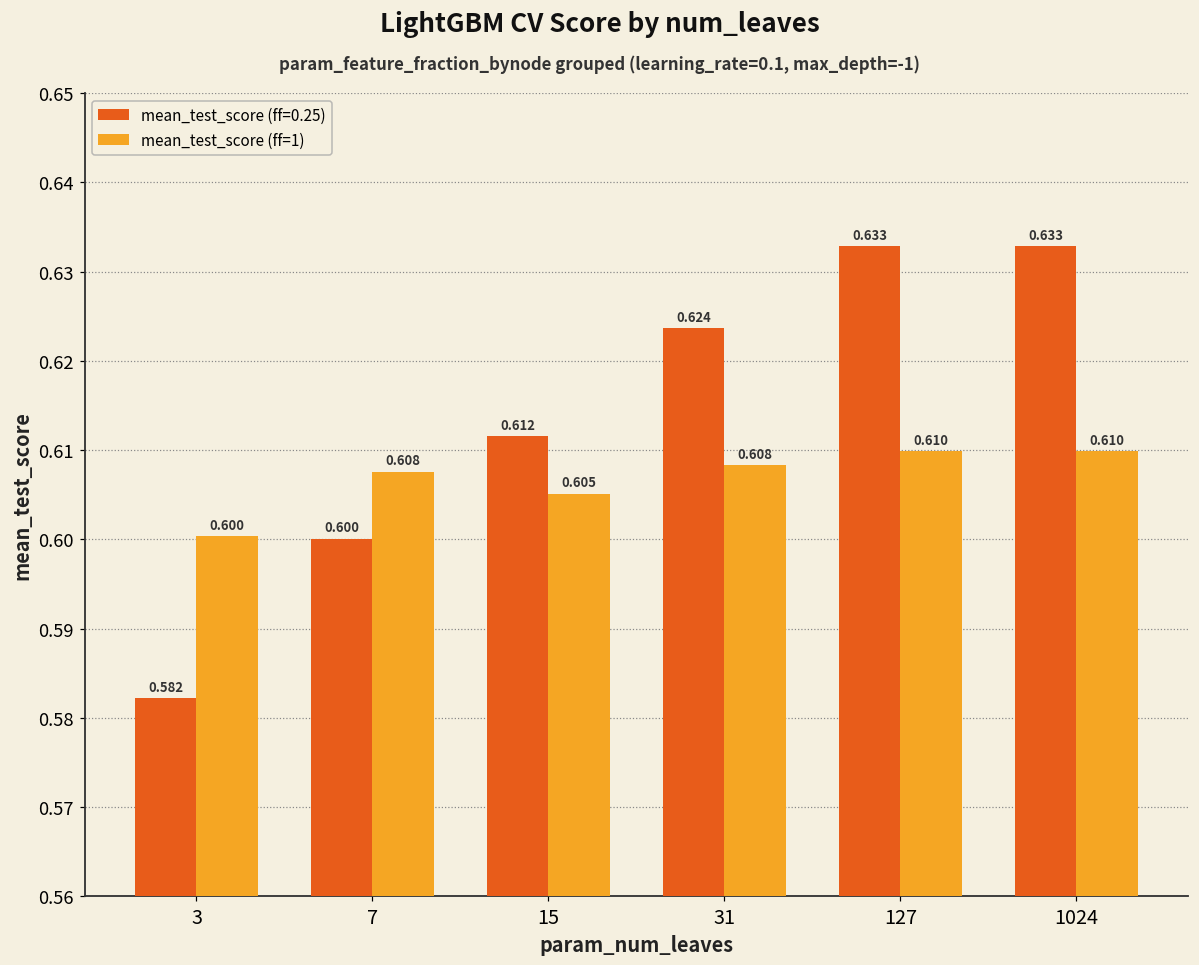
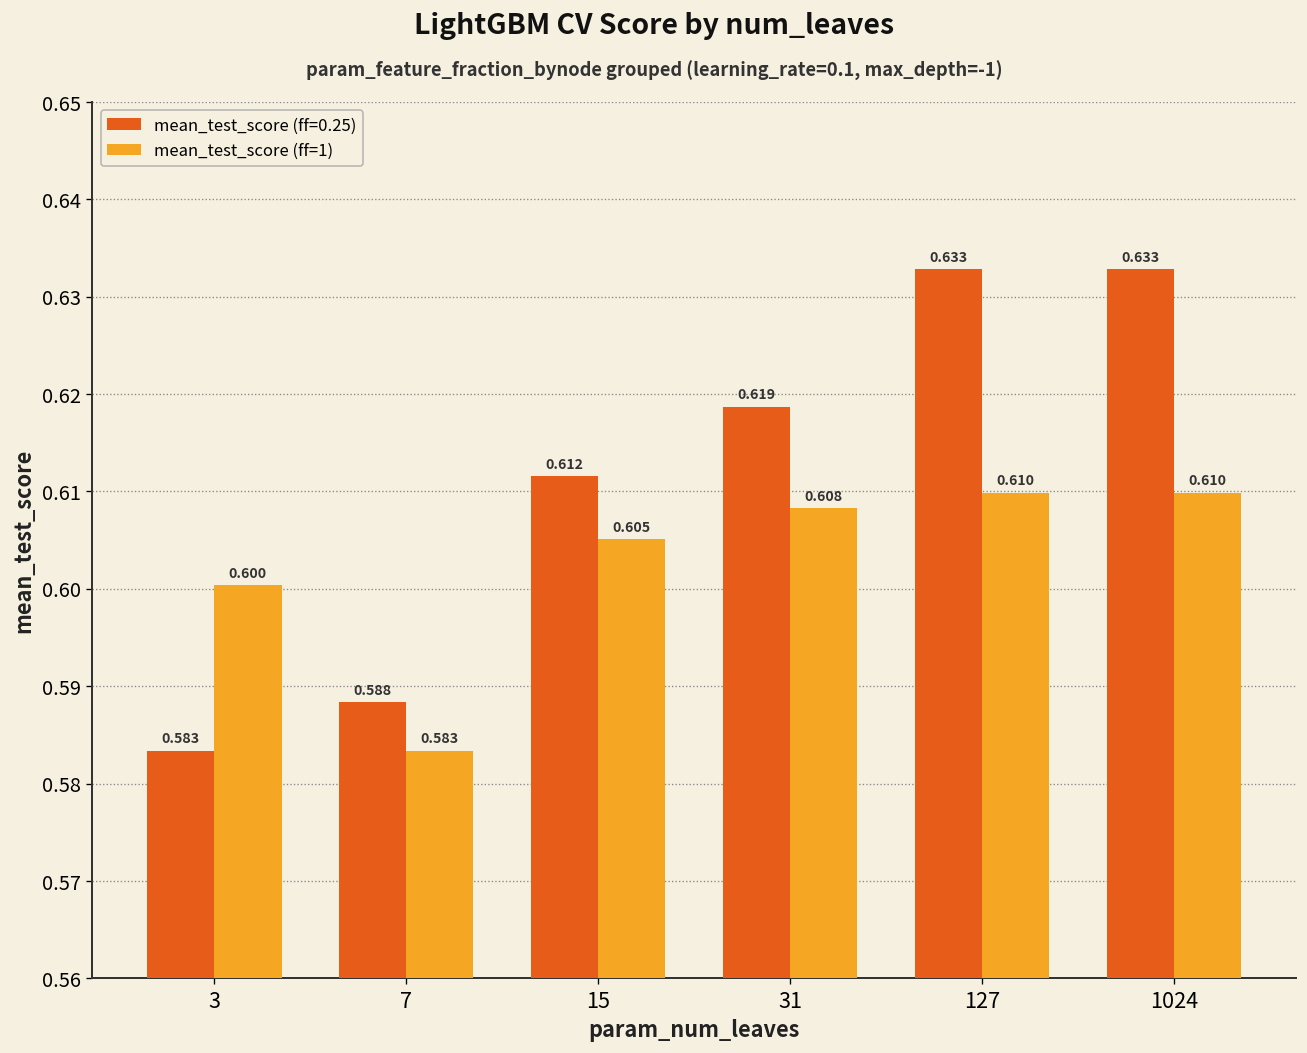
  {
    "mean_test_score (ff=0.25)": {
-     "3": 0.582,
-     "7": 0.600,
+     "3": 0.583,
+     "7": 0.588,
      "15": 0.612,
-     "31": 0.624,
+     "31": 0.619,
      "127": 0.633,
      "1024": 0.633
    },
    "mean_test_score (ff=1)": {
      "3": 0.600,
-     "7": 0.608,
+     "7": 0.583,
      "15": 0.605,
      "31": 0.608,
      "127": 0.610,
      "1024": 0.610
    }
  }
